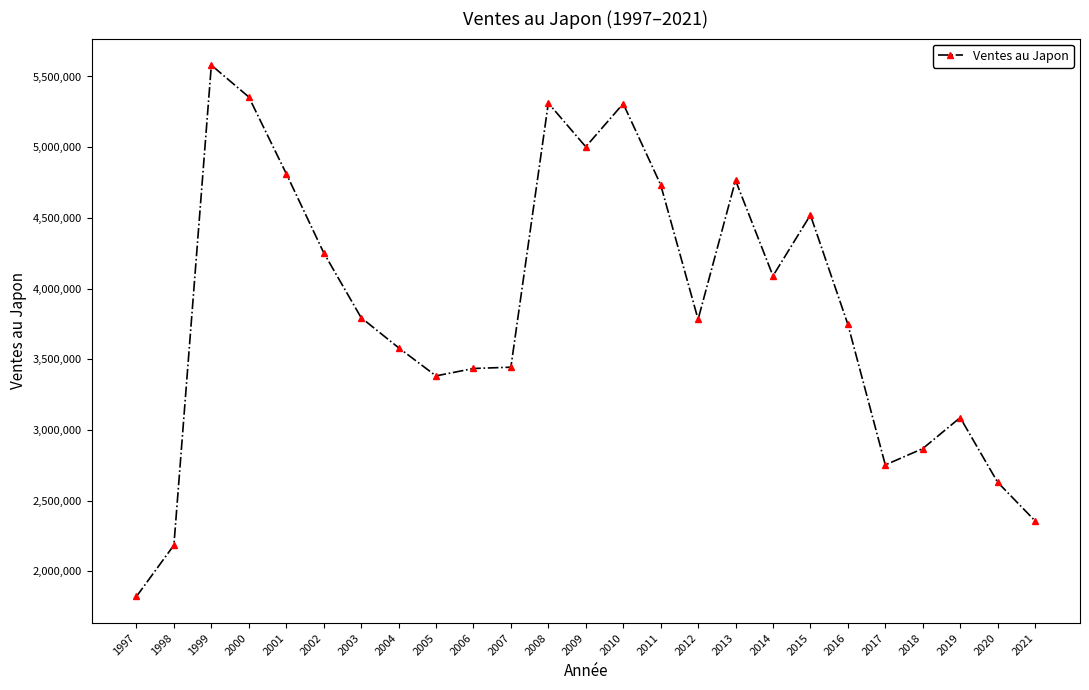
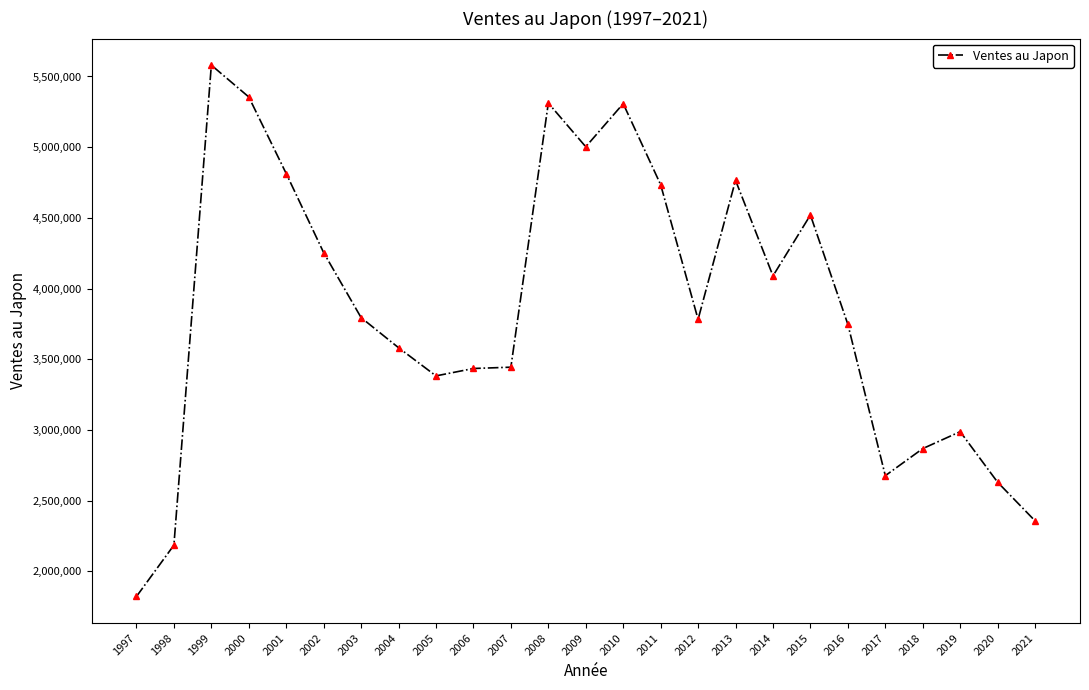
  {
    "1997": "1,820,000",
    "1998": "2,190,000",
    "1999": "5,580,000",
    "2000": "5,360,000",
    "2001": "4,810,000",
    "2002": "4,250,000",
    "2003": "3,790,000",
    "2004": "3,580,000",
    "2005": "3,380,000",
    "2006": "3,430,000",
    "2007": "3,440,000",
    "2008": "5,310,000",
    "2009": "5,000,000",
    "2010": "5,310,000",
    "2011": "4,730,000",
    "2012": "3,780,000",
    "2013": "4,770,000",
    "2014": "4,090,000",
    "2015": "4,520,000",
    "2016": "3,750,000",
-   "2017": "2,750,000",
+   "2017": "2,680,000",
    "2018": "2,870,000",
-   "2019": "3,090,000",
+   "2019": "2,990,000",
    "2020": "2,630,000",
    "2021": "2,360,000"
  }
